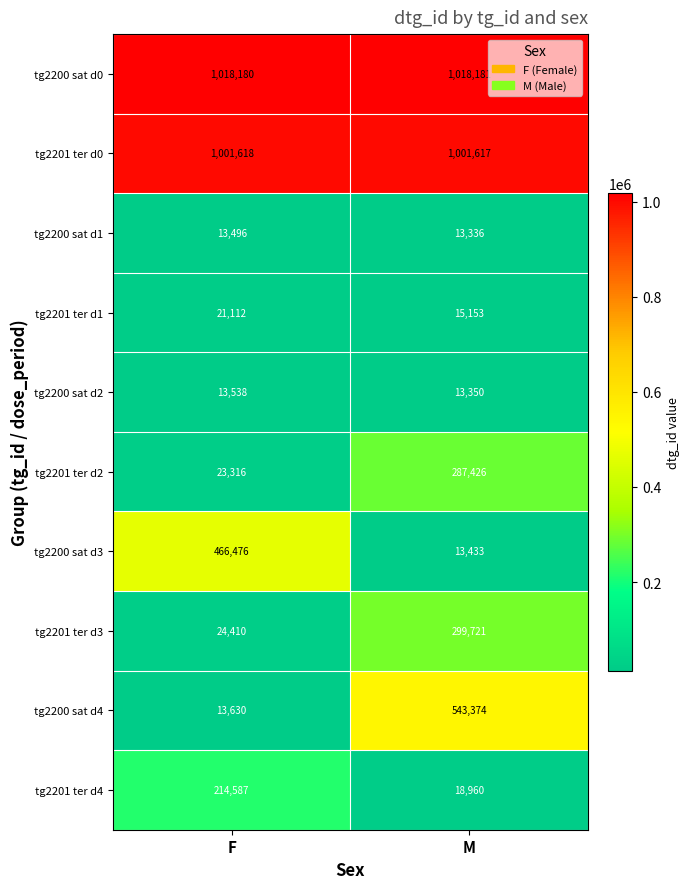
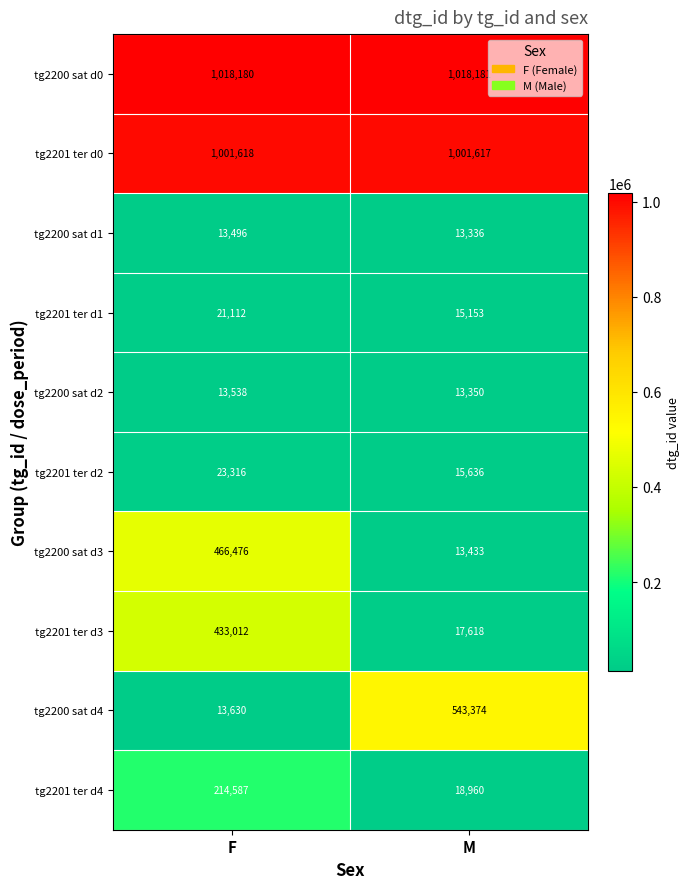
  {
    "tg2200 sat d0": {
      "F": "1,018,180"
    },
    "tg2201 ter d0": {
      "F": "1,001,618",
      "M": "1,001,617"
    },
    "tg2200 sat d1": {
      "F": "13,496",
      "M": "13,336"
    },
    "tg2201 ter d1": {
      "F": "21,112",
      "M": "15,153"
    },
    "tg2200 sat d2": {
      "F": "13,538",
      "M": "13,350"
    },
    "tg2201 ter d2": {
      "F": "23,316",
-     "M": "287,426"
+     "M": "15,636"
    },
    "tg2200 sat d3": {
      "F": "466,476",
      "M": "13,433"
    },
    "tg2201 ter d3": {
-     "F": "24,410",
-     "M": "299,721"
+     "F": "433,012",
+     "M": "17,618"
    },
    "tg2200 sat d4": {
      "F": "13,630",
      "M": "543,374"
    },
    "tg2201 ter d4": {
      "F": "214,587",
      "M": "18,960"
    }
  }
